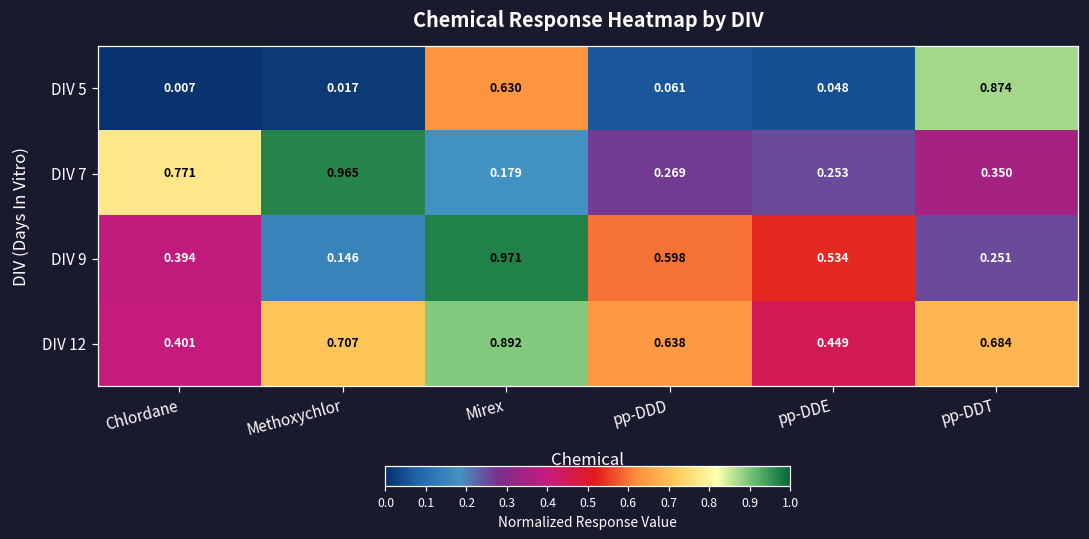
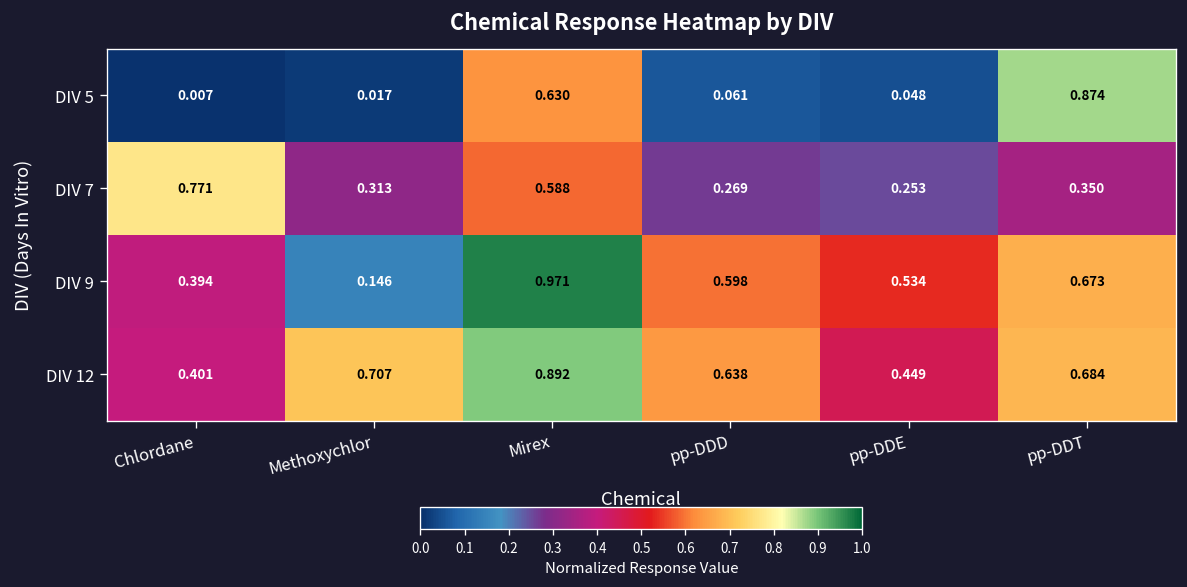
  {
    "DIV 5": {
      "Chlordane": 0.007,
      "Methoxychlor": 0.017,
      "Mirex": 0.630,
      "pp-DDD": 0.061,
      "pp-DDE": 0.048,
      "pp-DDT": 0.874
    },
    "DIV 7": {
      "Chlordane": 0.771,
-     "Methoxychlor": 0.965,
-     "Mirex": 0.179,
+     "Methoxychlor": 0.313,
+     "Mirex": 0.588,
      "pp-DDD": 0.269,
      "pp-DDE": 0.253,
      "pp-DDT": 0.350
    },
    "DIV 9": {
      "Chlordane": 0.394,
      "Methoxychlor": 0.146,
      "Mirex": 0.971,
      "pp-DDD": 0.598,
      "pp-DDE": 0.534,
-     "pp-DDT": 0.251
+     "pp-DDT": 0.673
    },
    "DIV 12": {
      "Chlordane": 0.401,
      "Methoxychlor": 0.707,
      "Mirex": 0.892,
      "pp-DDD": 0.638,
      "pp-DDE": 0.449,
      "pp-DDT": 0.684
    }
  }
